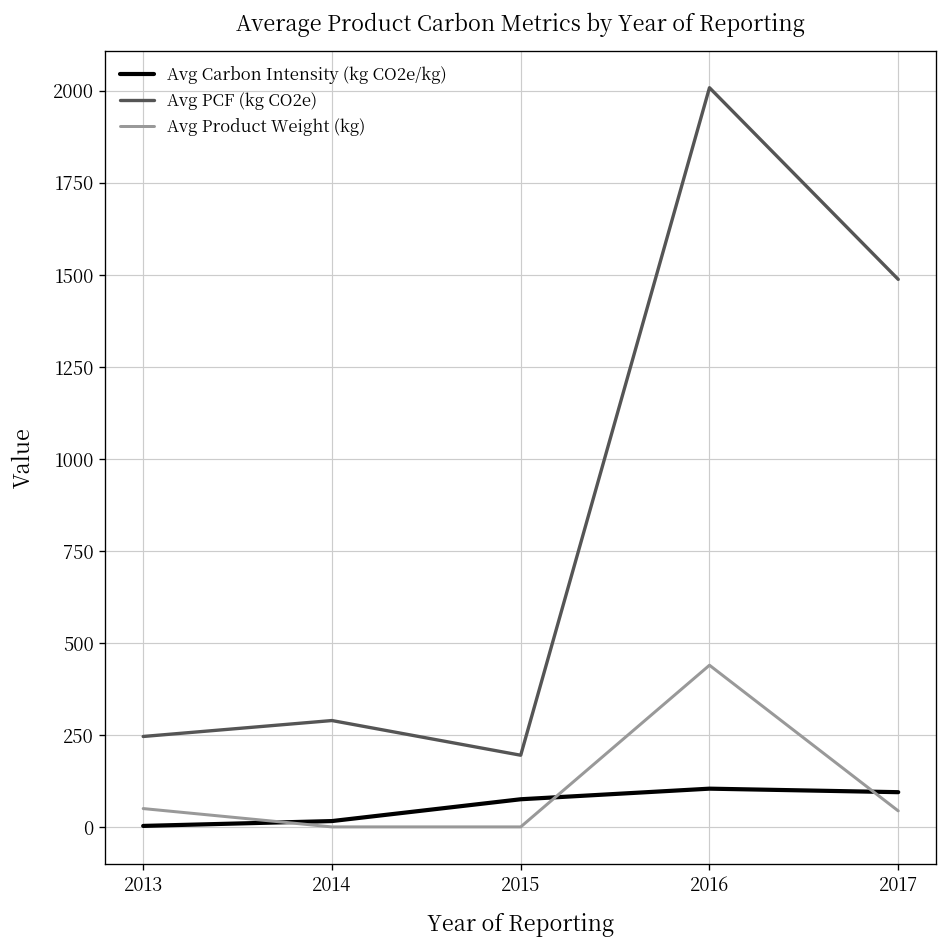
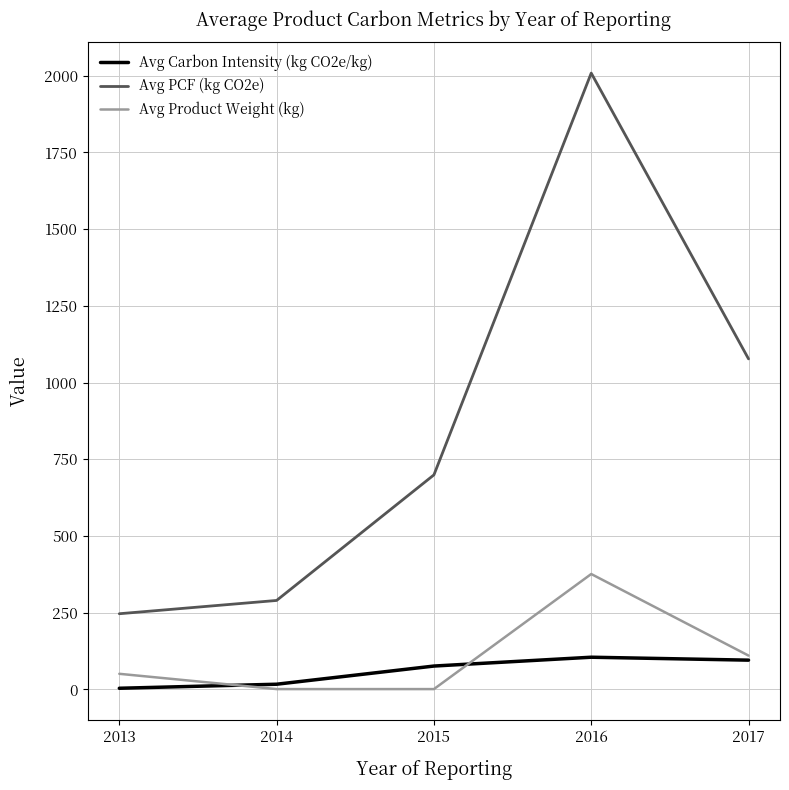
  {
    "Avg Carbon Intensity (kg CO2e/kg)": {
      "2013": 0,
      "2014": 20,
      "2015": 80,
      "2016": 100,
      "2017": 100
    },
    "Avg PCF (kg CO2e)": {
      "2013": 250,
      "2014": 290,
-     "2015": 200,
+     "2015": 700,
      "2016": 2010,
-     "2017": 1490
+     "2017": 1080
    },
    "Avg Product Weight (kg)": {
      "2013": 50,
      "2014": 0,
      "2015": 0,
-     "2016": 440,
-     "2017": 40
+     "2016": 380,
+     "2017": 110
    }
  }
